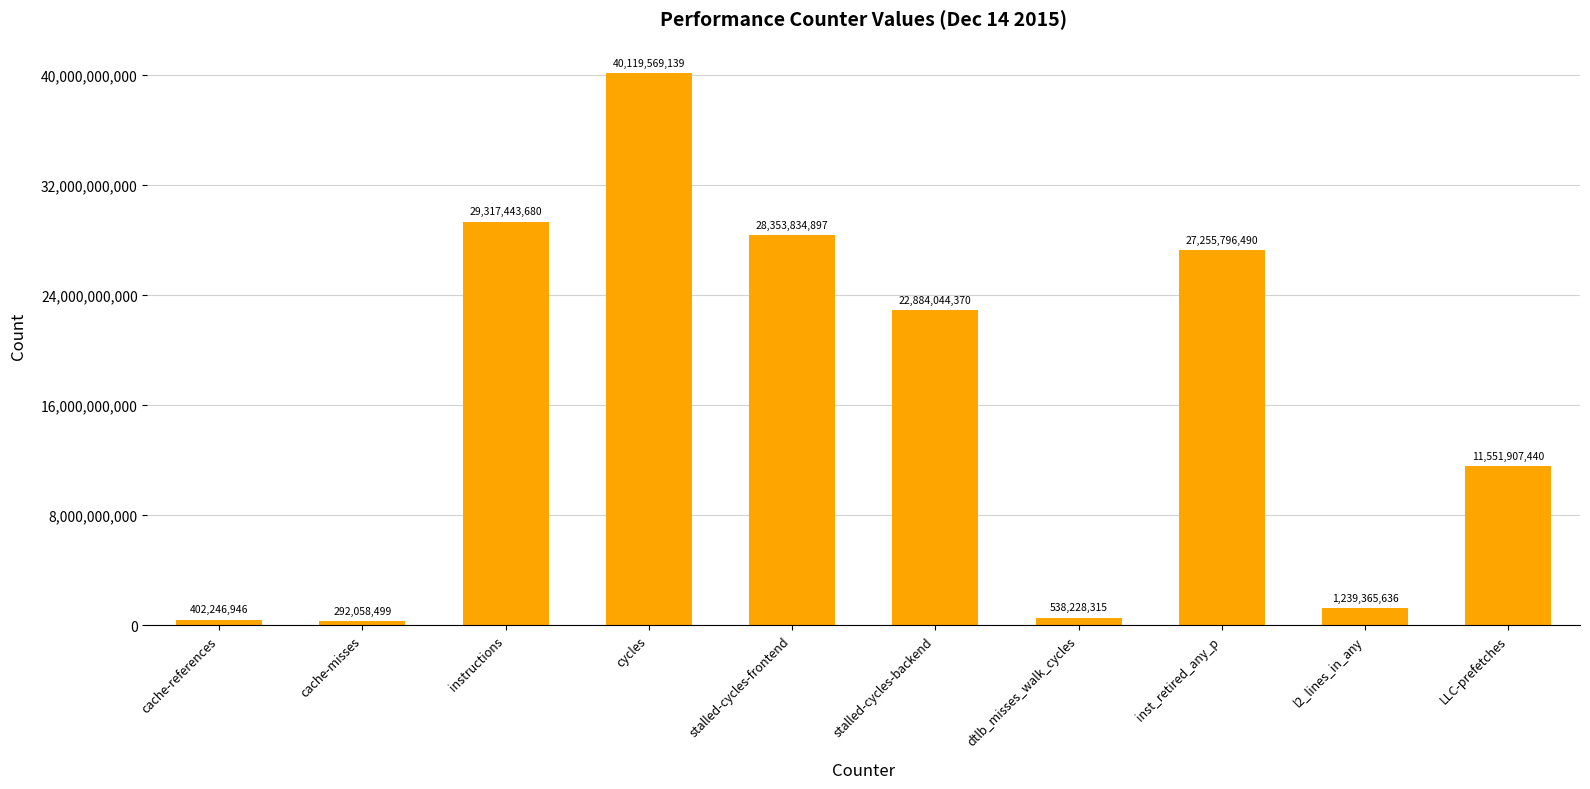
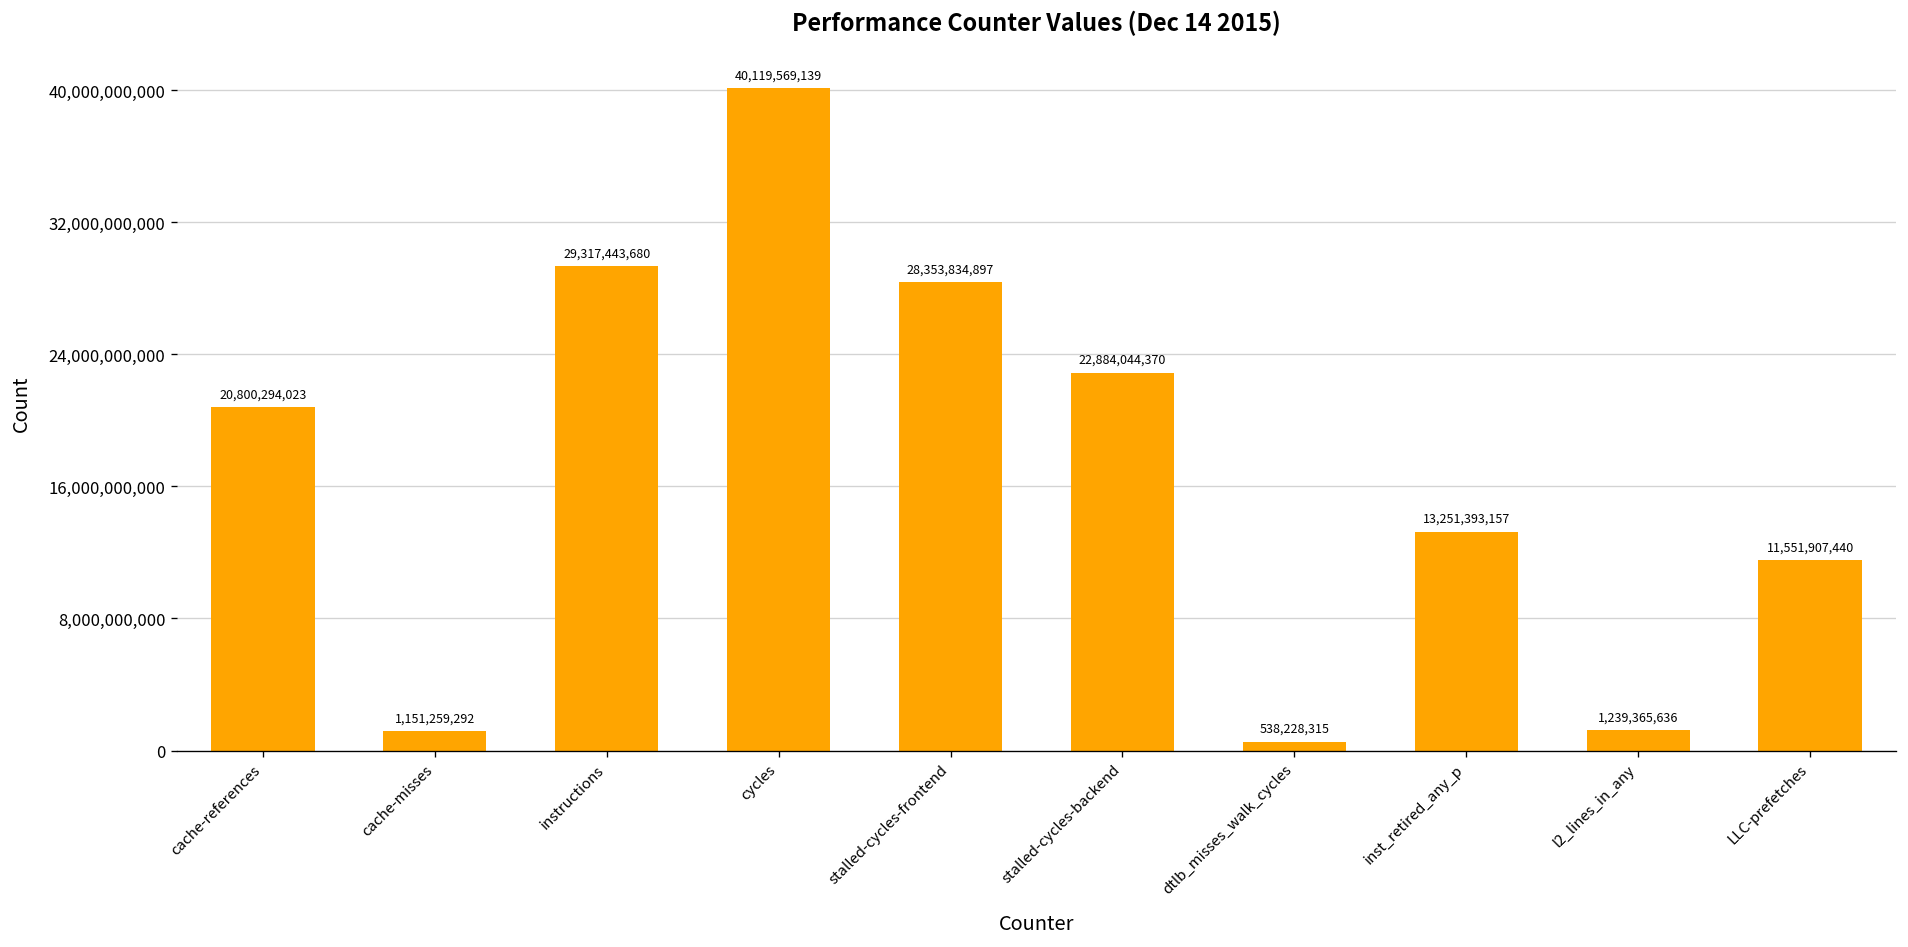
  {
-   "cache-references": "402,246,946",
-   "cache-misses": "292,058,499",
+   "cache-references": "20,800,294,023",
+   "cache-misses": "1,151,259,292",
    "instructions": "29,317,443,680",
    "cycles": "40,119,569,139",
    "stalled-cycles-frontend": "28,353,834,897",
    "stalled-cycles-backend": "22,884,044,370",
    "dtlb_misses_walk_cycles": "538,228,315",
-   "inst_retired_any_p": "27,255,796,490",
+   "inst_retired_any_p": "13,251,393,157",
    "l2_lines_in_any": "1,239,365,636",
    "LLC-prefetches": "11,551,907,440"
  }
